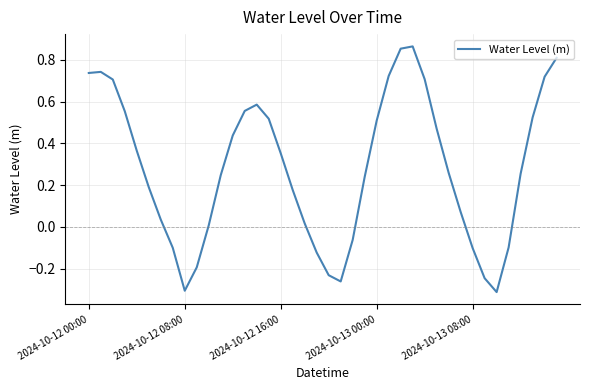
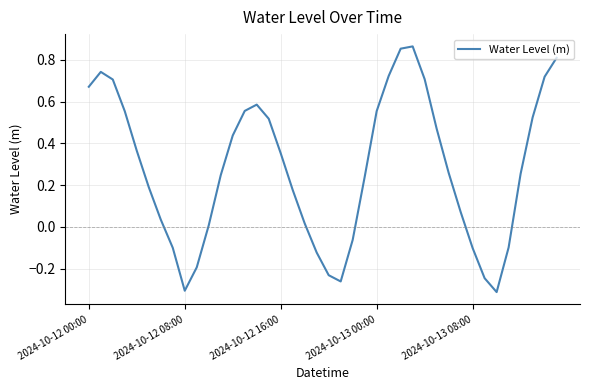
  {
-   "2024-10-12 00:00": 0.74,
+   "2024-10-12 00:00": 0.67,
    "2024-10-12 08:00": -0.31,
    "2024-10-12 16:00": 0.35,
-   "2024-10-13 00:00": 0.51,
+   "2024-10-13 00:00": 0.55,
    "2024-10-13 08:00": -0.10
  }
